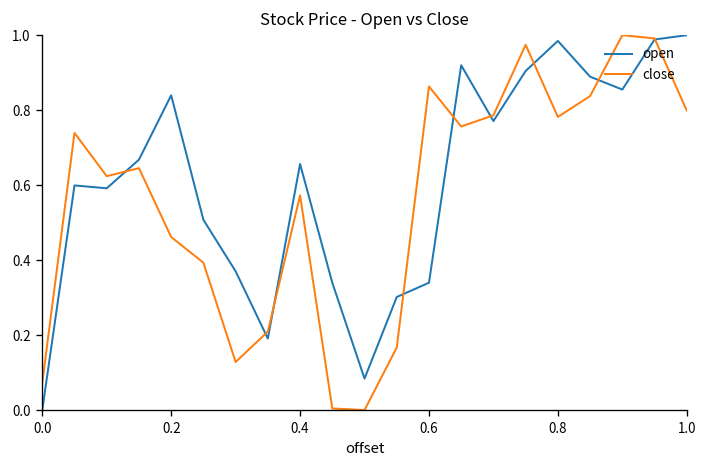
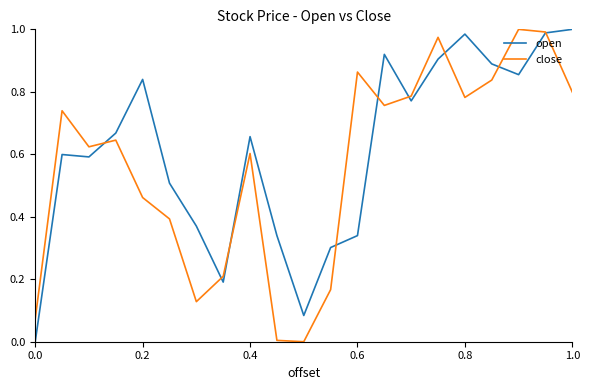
  {
    "open": {
      "0.0": 0.00,
      "0.2": 0.84,
      "0.4": 0.66,
      "0.6": 0.34,
      "0.8": 0.98,
      "1.0": 1.00
    },
    "close": {
      "0.0": 0.07,
      "0.2": 0.46,
-     "0.4": 0.57,
+     "0.4": 0.60,
      "0.6": 0.86,
      "0.8": 0.78,
      "1.0": 0.80
    }
  }
